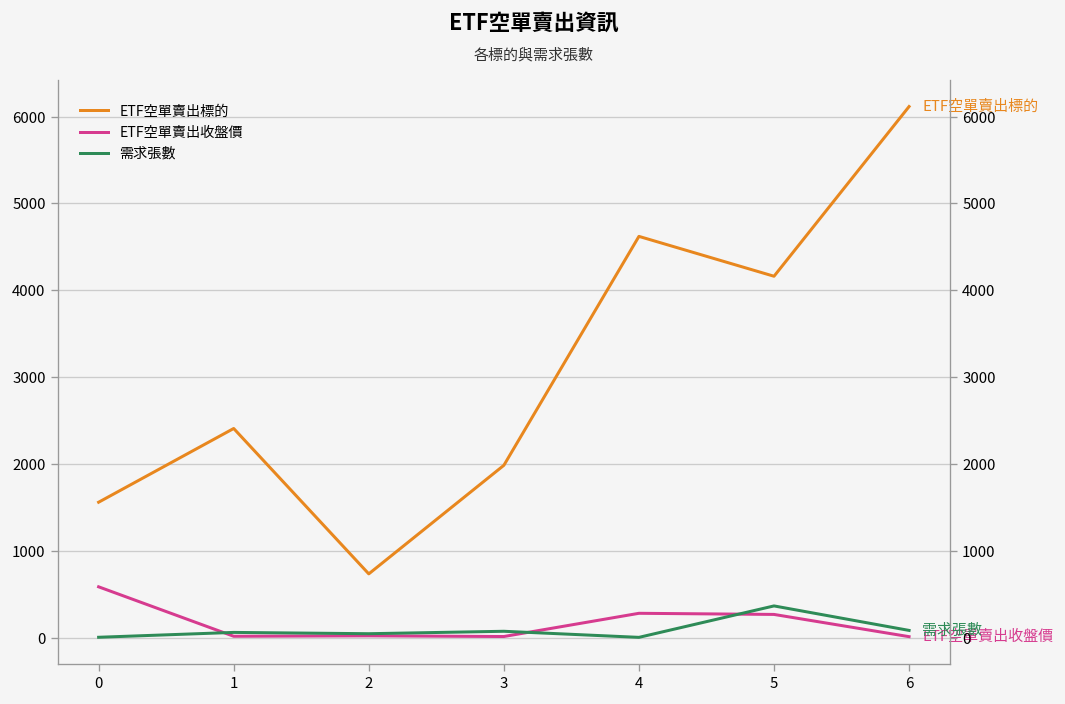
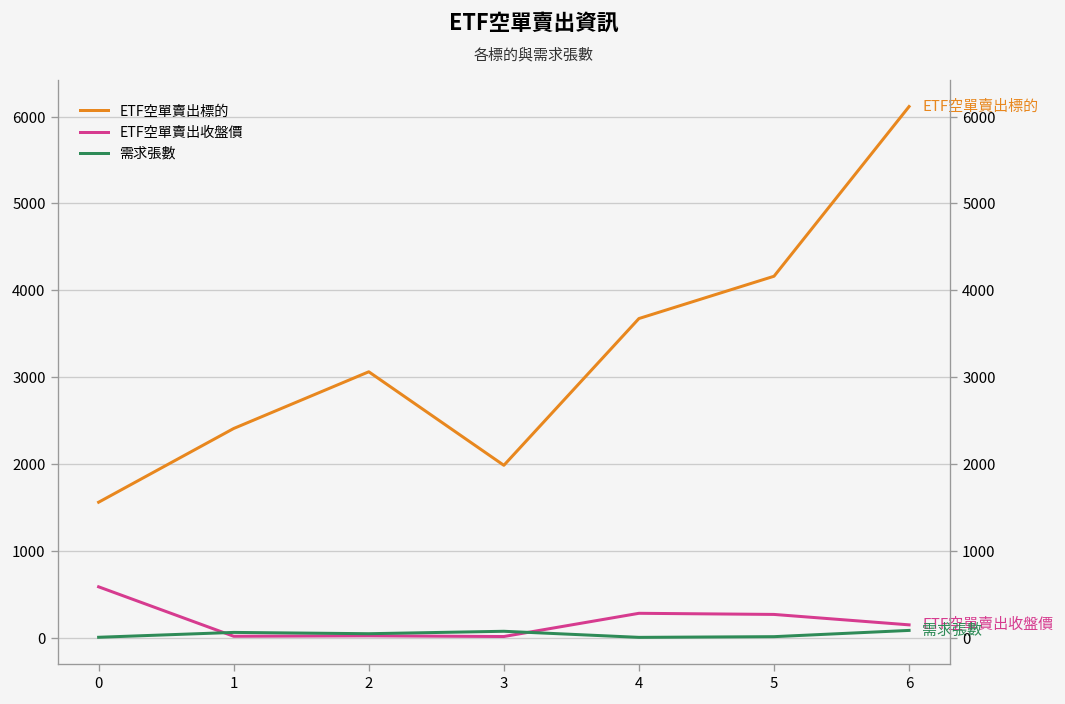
  {
    "ETF空單賣出標的": {
      "0": 1600,
      "1": 2400,
-     "2": 700,
+     "2": 3100,
      "3": 2000,
-     "4": 4600,
+     "4": 3700,
      "5": 4200,
      "6": 6100
    },
    "ETF空單賣出收盤價": {
      "0": 600,
      "1": 0,
      "3": 0,
      "4": 300,
      "5": 300,
-     "6": 0
+     "6": 100
    },
    "需求張數": {
      "0": 0,
      "1": 100,
      "3": 100,
      "4": 0,
-     "5": 400,
+     "5": 0,
      "6": 100
    }
  }
